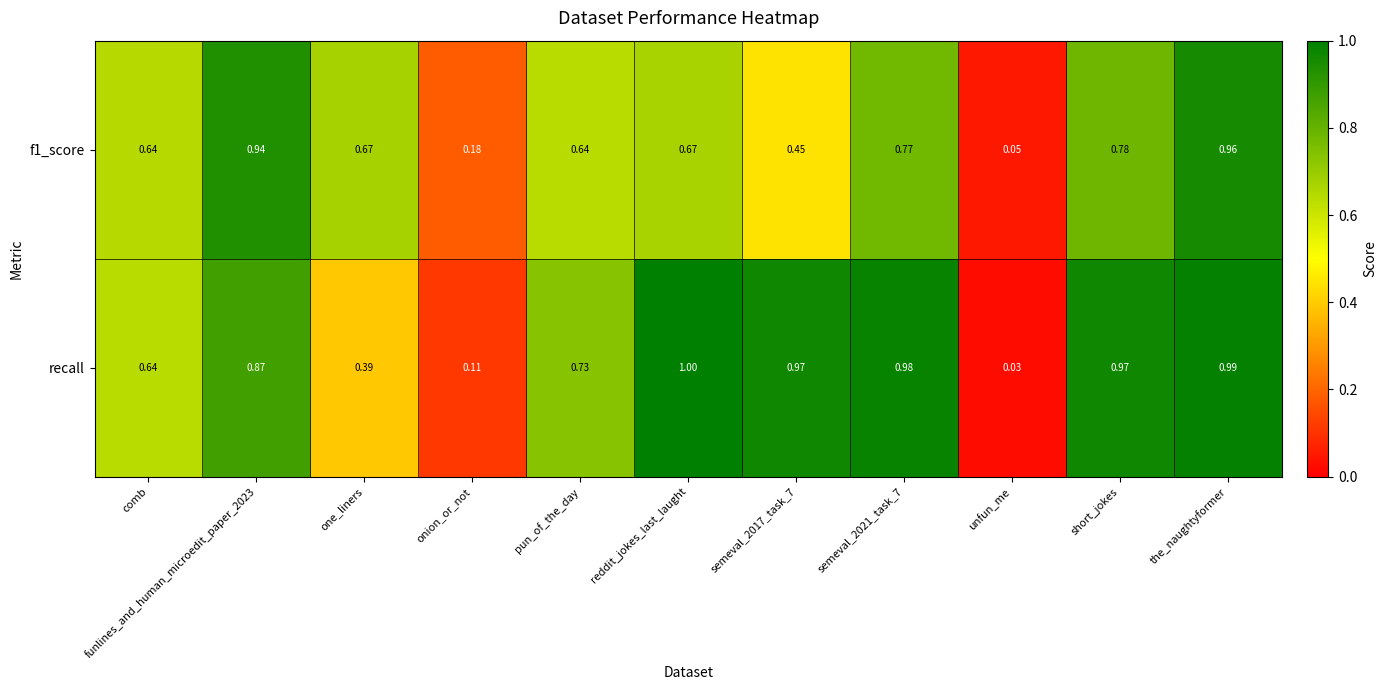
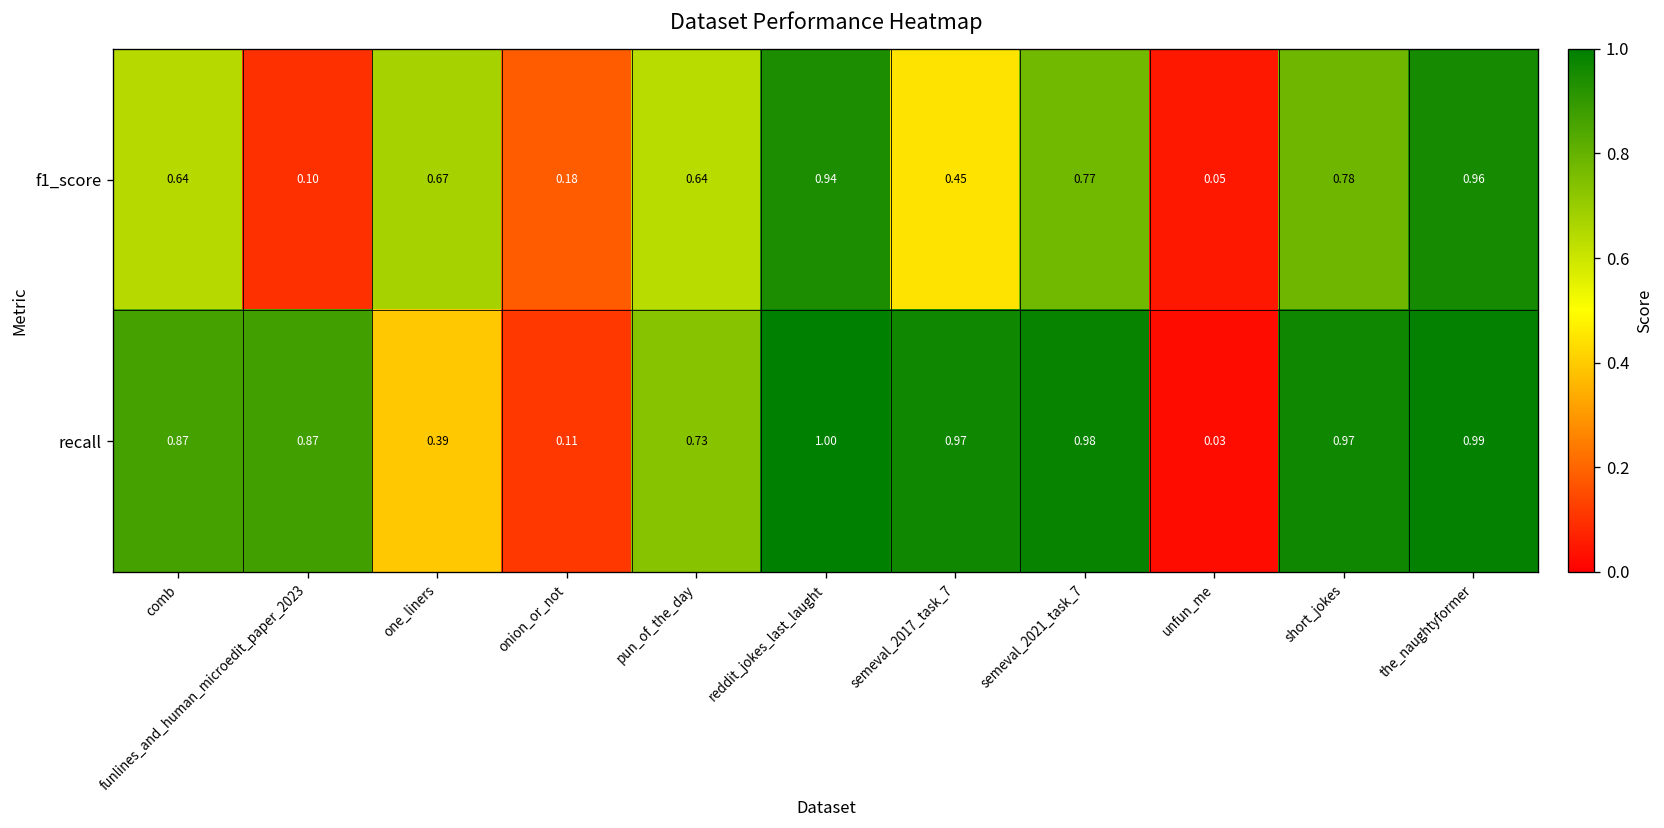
  {
    "f1_score": {
      "comb": 0.64,
-     "funlines_and_human_microedit_paper_2023": 0.94,
+     "funlines_and_human_microedit_paper_2023": 0.10,
      "one_liners": 0.67,
      "onion_or_not": 0.18,
      "pun_of_the_day": 0.64,
-     "reddit_jokes_last_laught": 0.67,
+     "reddit_jokes_last_laught": 0.94,
      "semeval_2017_task_7": 0.45,
      "semeval_2021_task_7": 0.77,
      "unfun_me": 0.05,
      "short_jokes": 0.78,
      "the_naughtyformer": 0.96
    },
    "recall": {
-     "comb": 0.64,
+     "comb": 0.87,
      "funlines_and_human_microedit_paper_2023": 0.87,
      "one_liners": 0.39,
      "onion_or_not": 0.11,
      "pun_of_the_day": 0.73,
      "reddit_jokes_last_laught": 1.00,
      "semeval_2017_task_7": 0.97,
      "semeval_2021_task_7": 0.98,
      "unfun_me": 0.03,
      "short_jokes": 0.97,
      "the_naughtyformer": 0.99
    }
  }
